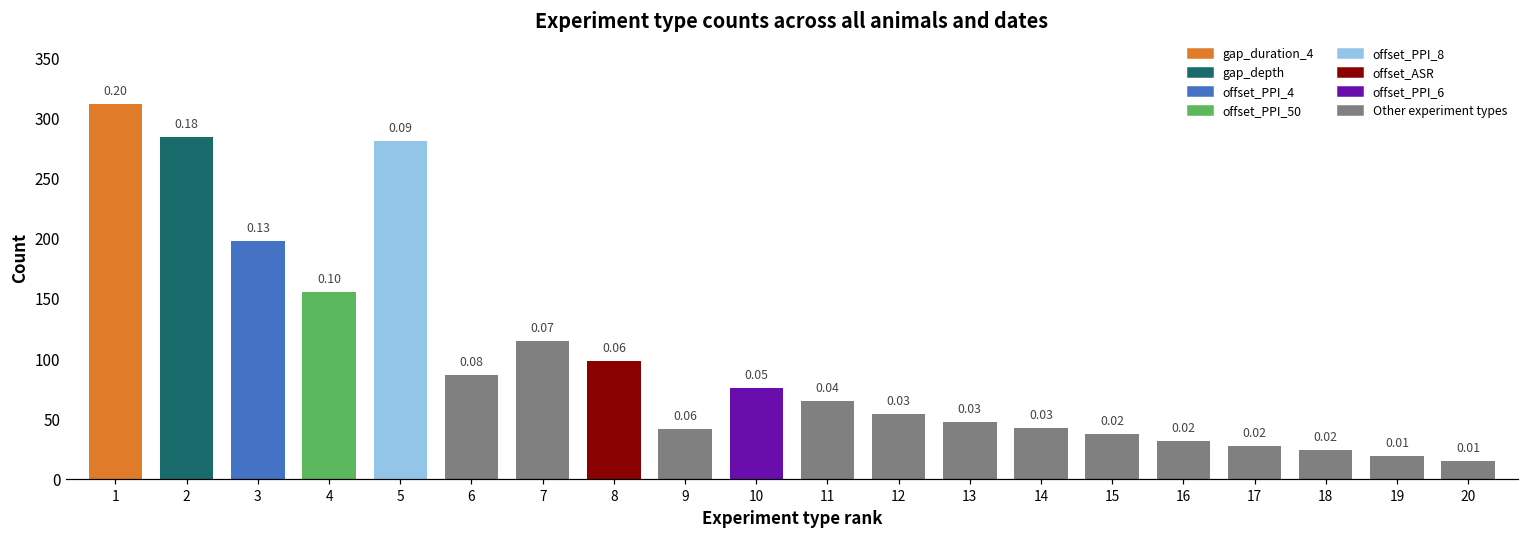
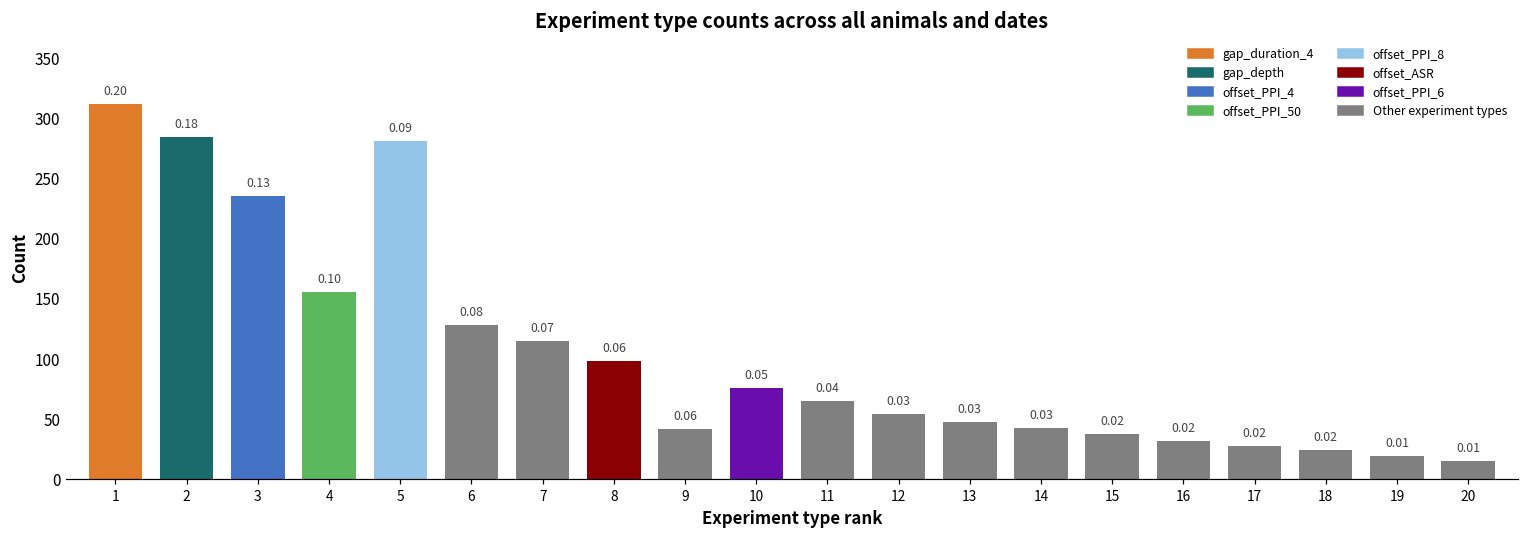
  {
-   "3": 198,
-   "6": 87
+   "3": 236,
+   "6": 128
  }
